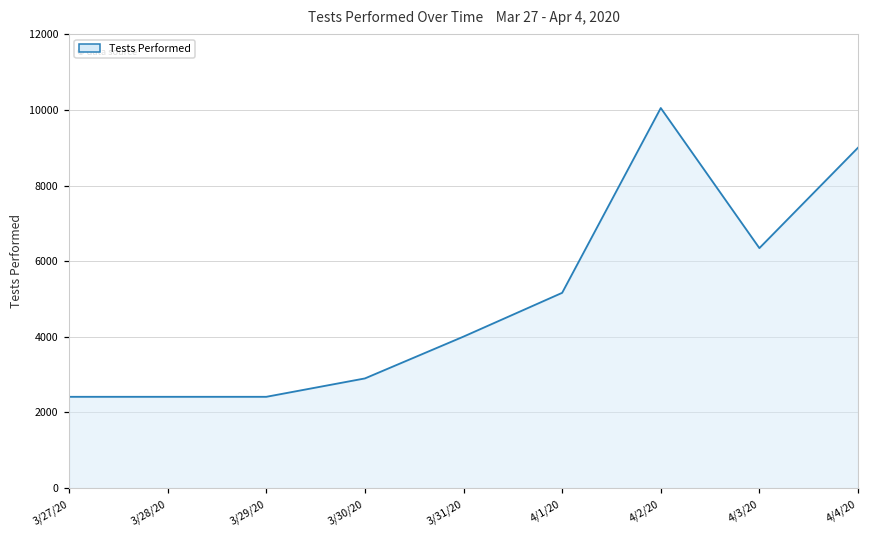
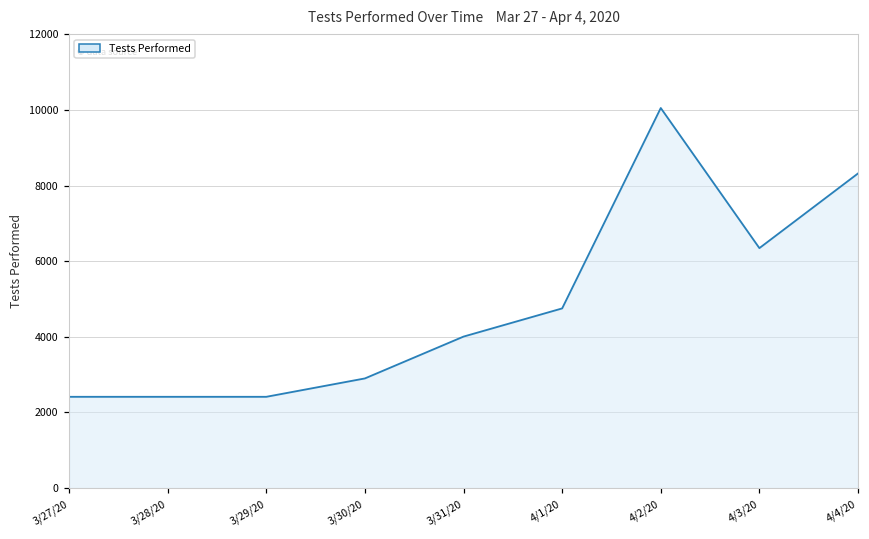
  {
    "3/27/20": 2400,
    "3/28/20": 2400,
    "3/29/20": 2400,
    "3/30/20": 2900,
    "3/31/20": 4000,
-   "4/1/20": 5200,
+   "4/1/20": 4800,
    "4/2/20": 10000,
    "4/3/20": 6300,
-   "4/4/20": 9000
+   "4/4/20": 8300
  }
